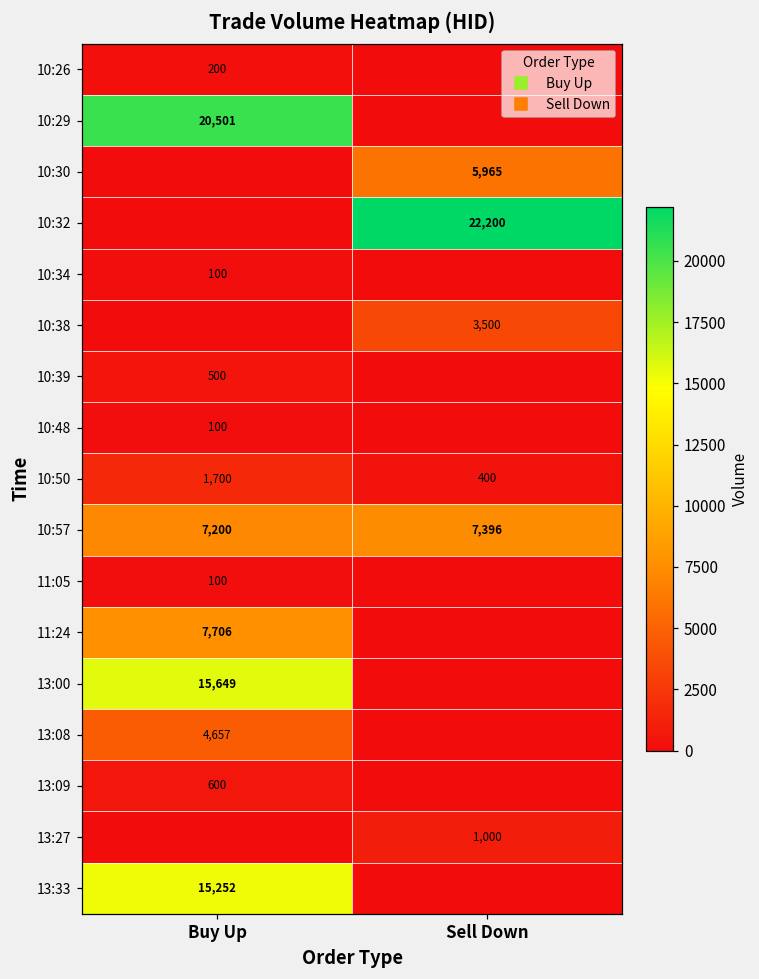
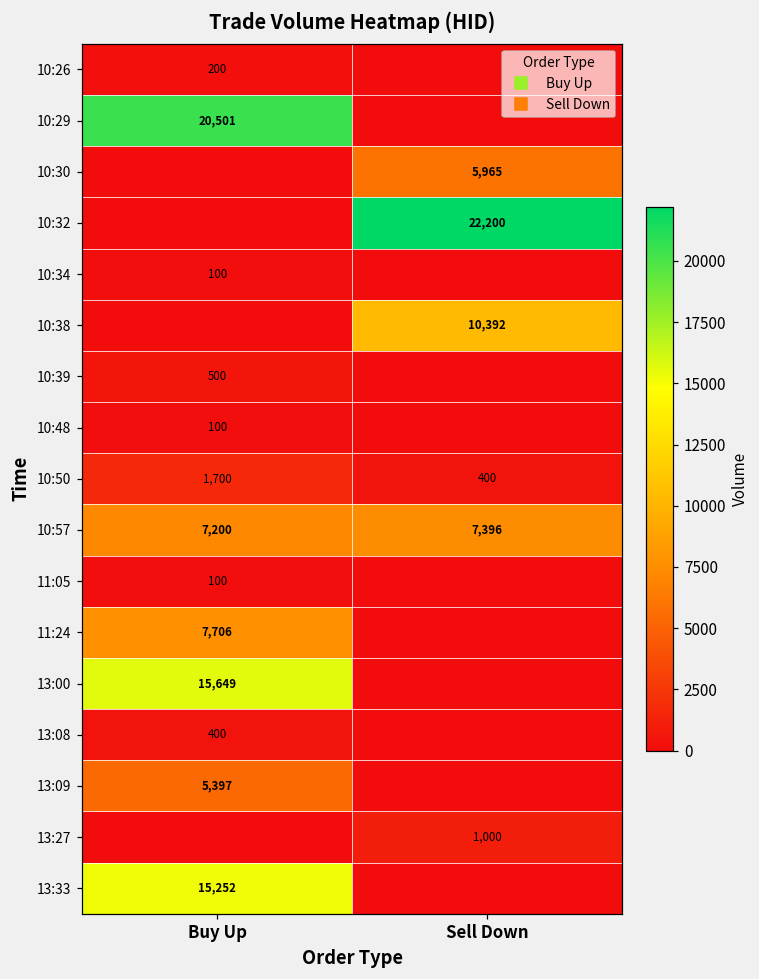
  {
    "10:26": {
      "Buy Up": "200"
    },
    "10:29": {
      "Buy Up": "20,501"
    },
    "10:30": {
      "Sell Down": "5,965"
    },
    "10:32": {
      "Sell Down": "22,200"
    },
    "10:34": {
      "Buy Up": "100"
    },
    "10:38": {
-     "Sell Down": "3,500"
+     "Sell Down": "10,392"
    },
    "10:39": {
      "Buy Up": "500"
    },
    "10:48": {
      "Buy Up": "100"
    },
    "10:50": {
      "Buy Up": "1,700",
      "Sell Down": "400"
    },
    "10:57": {
      "Buy Up": "7,200",
      "Sell Down": "7,396"
    },
    "11:05": {
      "Buy Up": "100"
    },
    "11:24": {
      "Buy Up": "7,706"
    },
    "13:00": {
      "Buy Up": "15,649"
    },
    "13:08": {
-     "Buy Up": "4,657"
+     "Buy Up": "400"
    },
    "13:09": {
-     "Buy Up": "600"
+     "Buy Up": "5,397"
    },
    "13:27": {
      "Sell Down": "1,000"
    },
    "13:33": {
      "Buy Up": "15,252"
    }
  }
